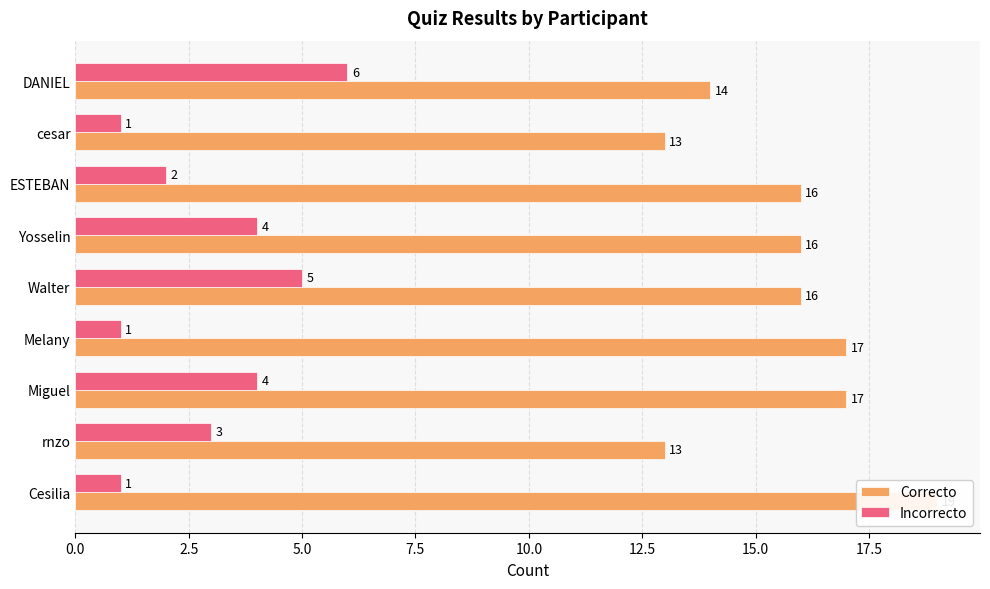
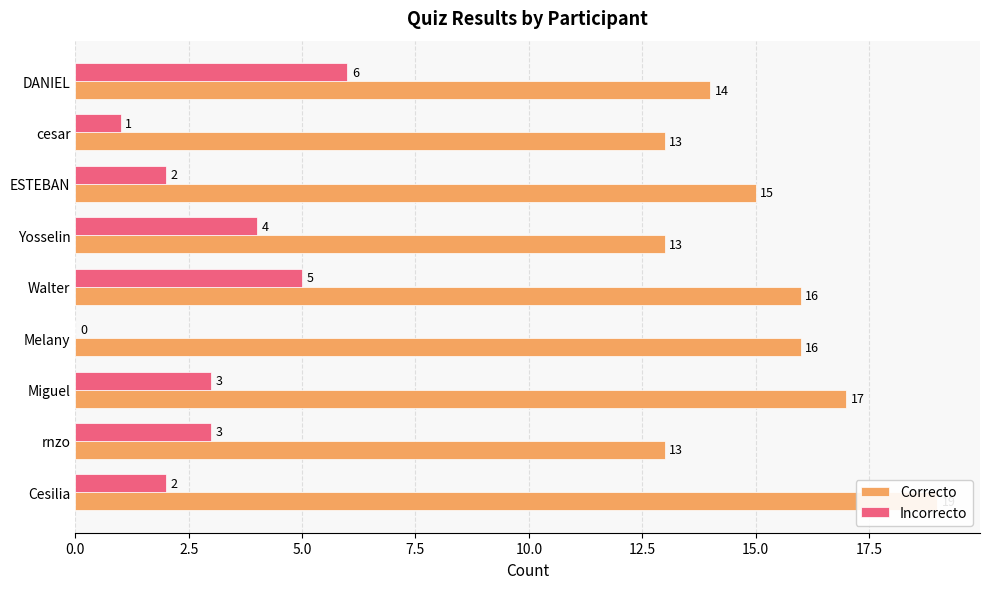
  {
    "Correcto": {
      "DANIEL": 14,
      "cesar": 13,
-     "ESTEBAN": 16,
-     "Yosselin": 16,
+     "ESTEBAN": 15,
+     "Yosselin": 13,
      "Walter": 16,
-     "Melany": 17,
+     "Melany": 16,
      "Miguel": 17,
      "rnzo": 13
    },
    "Incorrecto": {
      "DANIEL": 6,
      "cesar": 1,
      "ESTEBAN": 2,
      "Yosselin": 4,
      "Walter": 5,
-     "Melany": 1,
-     "Miguel": 4,
+     "Melany": 0,
+     "Miguel": 3,
      "rnzo": 3,
-     "Cesilia": 1
+     "Cesilia": 2
    }
  }
